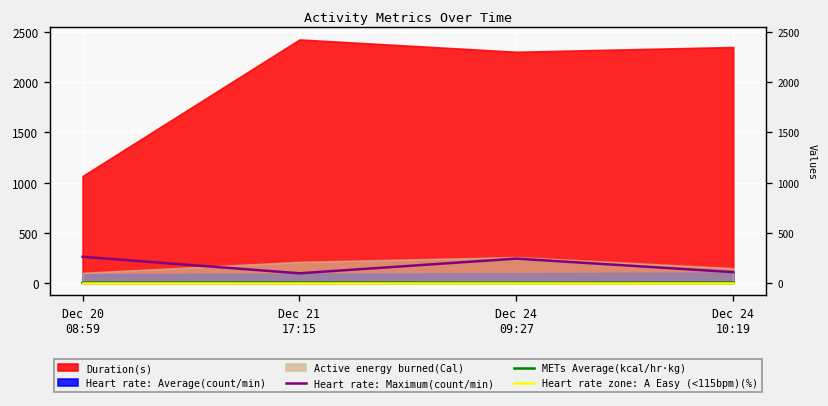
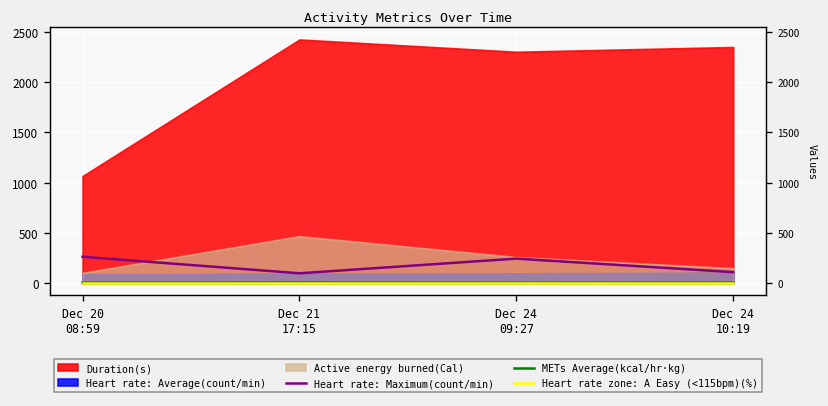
  {
    "Heart rate: Maximum(count/min)": {
      "Dec 20 08:59": 300
    },
    "Duration(s)": {
      "Dec 20 08:59": 1100,
      "Dec 21 17:15": 2400,
      "Dec 24 09:27": 2300,
      "Dec 24 10:19": 2300
    },
    "Heart rate: Average(count/min)": {
      "Dec 24 09:27": 100
    },
    "Active energy burned(Cal)": {
-     "Dec 21 17:15": 200,
+     "Dec 21 17:15": 500,
      "Dec 24 10:19": 100
    }
  }
